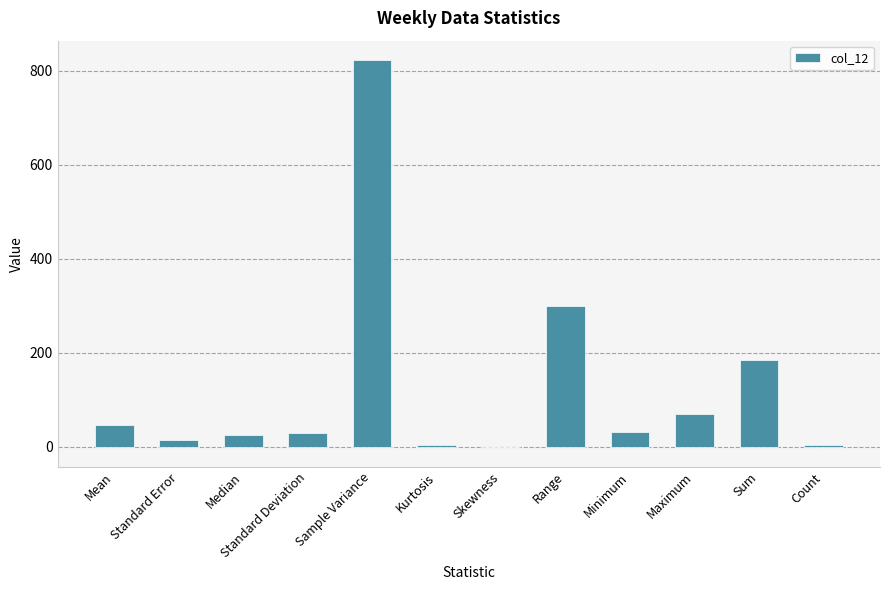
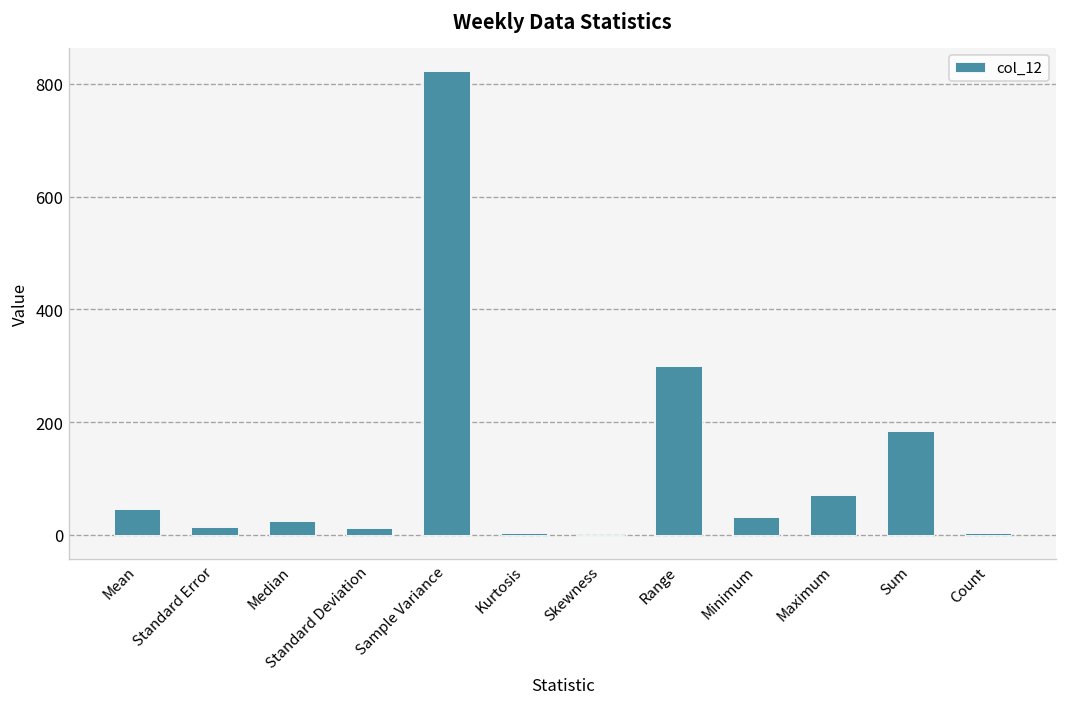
  {
    "Mean": 50,
    "Standard Error": 10,
    "Median": 30,
-   "Standard Deviation": 30,
+   "Standard Deviation": 10,
    "Sample Variance": 820,
    "Range": 300,
    "Minimum": 30,
    "Maximum": 70,
    "Sum": 190
  }
